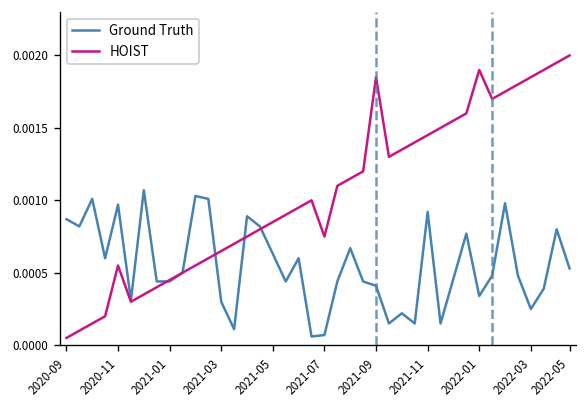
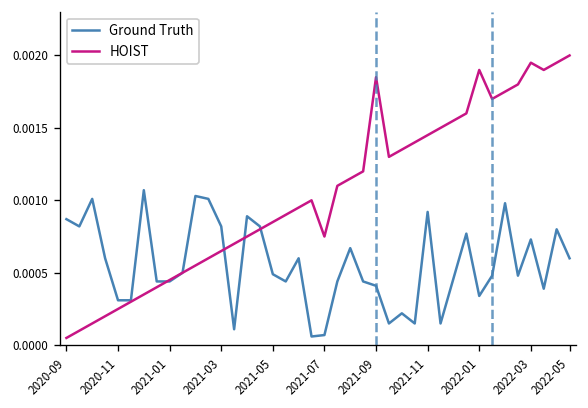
  {
    "Ground Truth": {
      "2020-09": 0.00087,
-     "2020-11": 0.00097,
-     "2021-03": 0.00030,
-     "2021-05": 0.00063,
+     "2020-11": 0.00031,
+     "2021-03": 0.00082,
+     "2021-05": 0.00049,
      "2021-07": 0.00007,
      "2021-09": 0.00041,
      "2021-11": 0.00092,
      "2022-01": 0.00034,
-     "2022-03": 0.00025,
-     "2022-05": 0.00053
+     "2022-03": 0.00073,
+     "2022-05": 0.00060
    },
    "HOIST": {
      "2020-09": 0.00005,
-     "2020-11": 0.00055,
+     "2020-11": 0.00025,
      "2021-03": 0.00065,
      "2021-05": 0.00085,
      "2021-07": 0.00075,
      "2021-09": 0.00185,
      "2021-11": 0.00145,
      "2022-01": 0.00190,
-     "2022-03": 0.00185,
+     "2022-03": 0.00195,
      "2022-05": 0.00200
    }
  }
